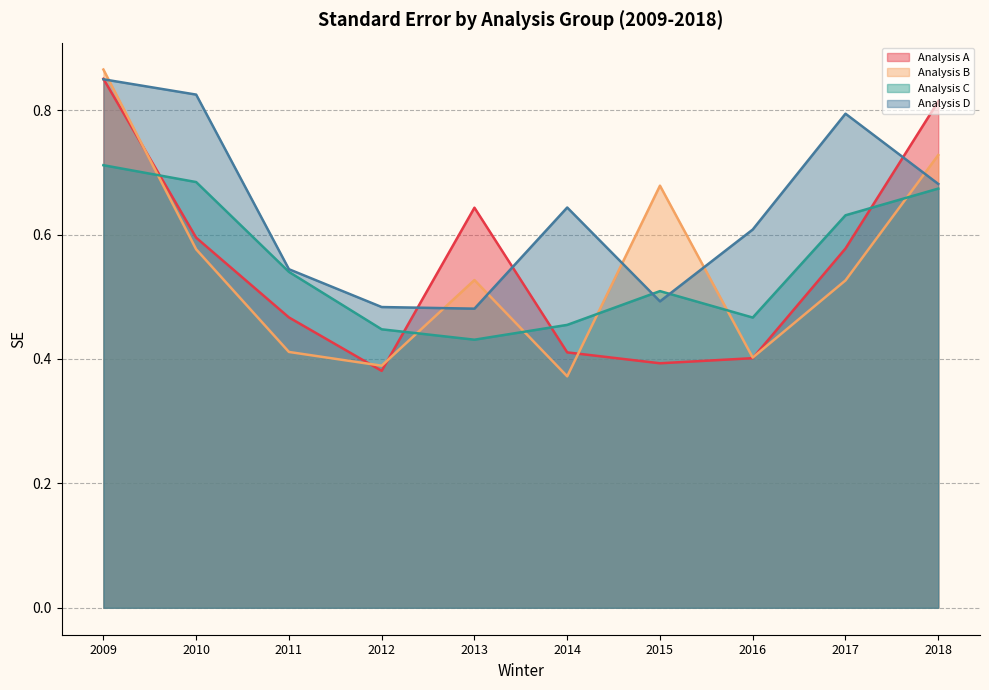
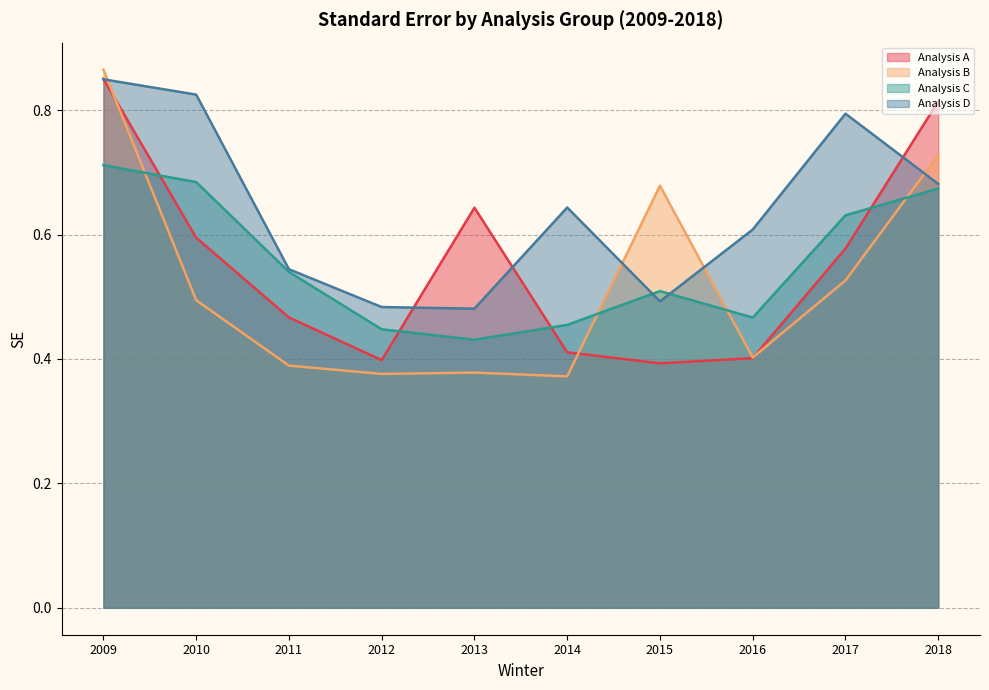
  {
    "Analysis A": {
      "2010": 0.60,
      "2011": 0.47,
-     "2012": 0.38,
+     "2012": 0.40,
      "2013": 0.64,
      "2014": 0.41,
      "2015": 0.39,
      "2017": 0.58
    },
    "Analysis B": {
      "2009": 0.87,
-     "2010": 0.58,
-     "2011": 0.41,
-     "2012": 0.39,
-     "2013": 0.53,
+     "2010": 0.49,
+     "2011": 0.39,
+     "2012": 0.38,
+     "2013": 0.38,
      "2014": 0.37,
      "2015": 0.68,
      "2017": 0.53,
      "2018": 0.73
    }
  }
